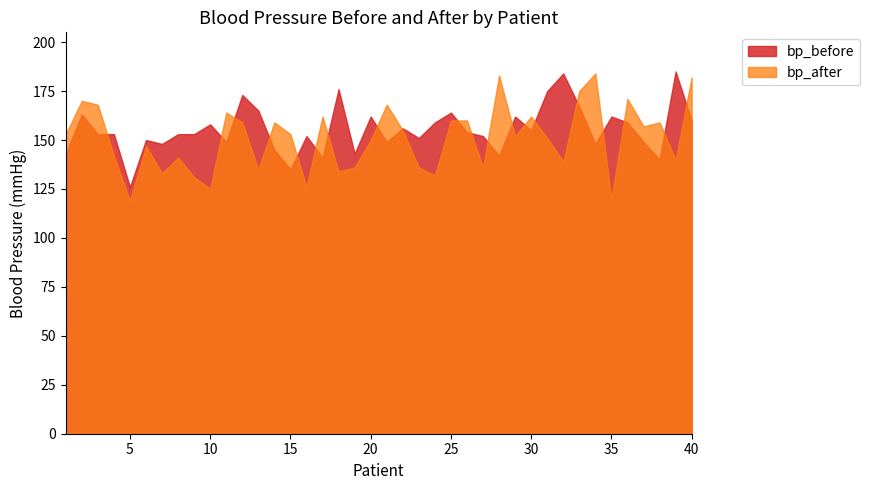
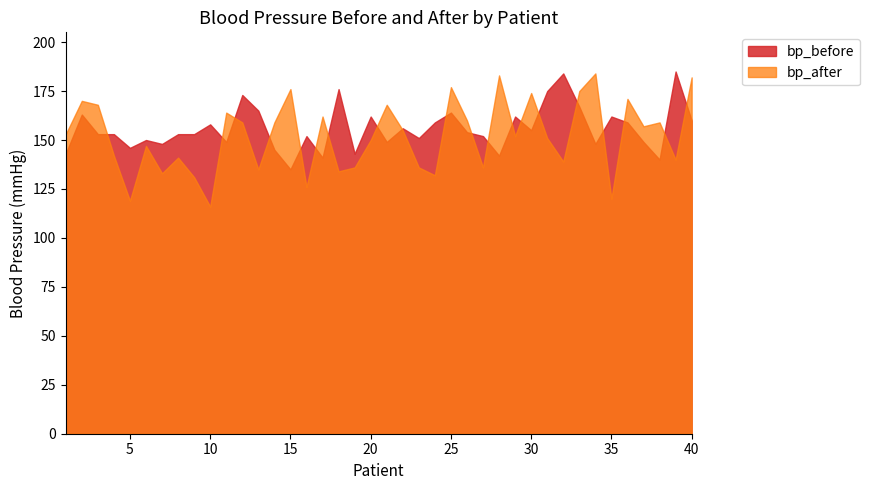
  {
    "bp_before": {
-     "5": 126,
+     "5": 146,
      "10": 158,
      "15": 135,
      "20": 162,
      "25": 164,
      "30": 155,
      "35": 162,
      "40": 160
    },
    "bp_after": {
      "5": 119,
-     "10": 125,
-     "15": 153,
+     "10": 116,
+     "15": 176,
      "20": 150,
-     "25": 160,
-     "30": 162,
+     "25": 177,
+     "30": 174,
      "35": 120,
      "40": 182
    }
  }
